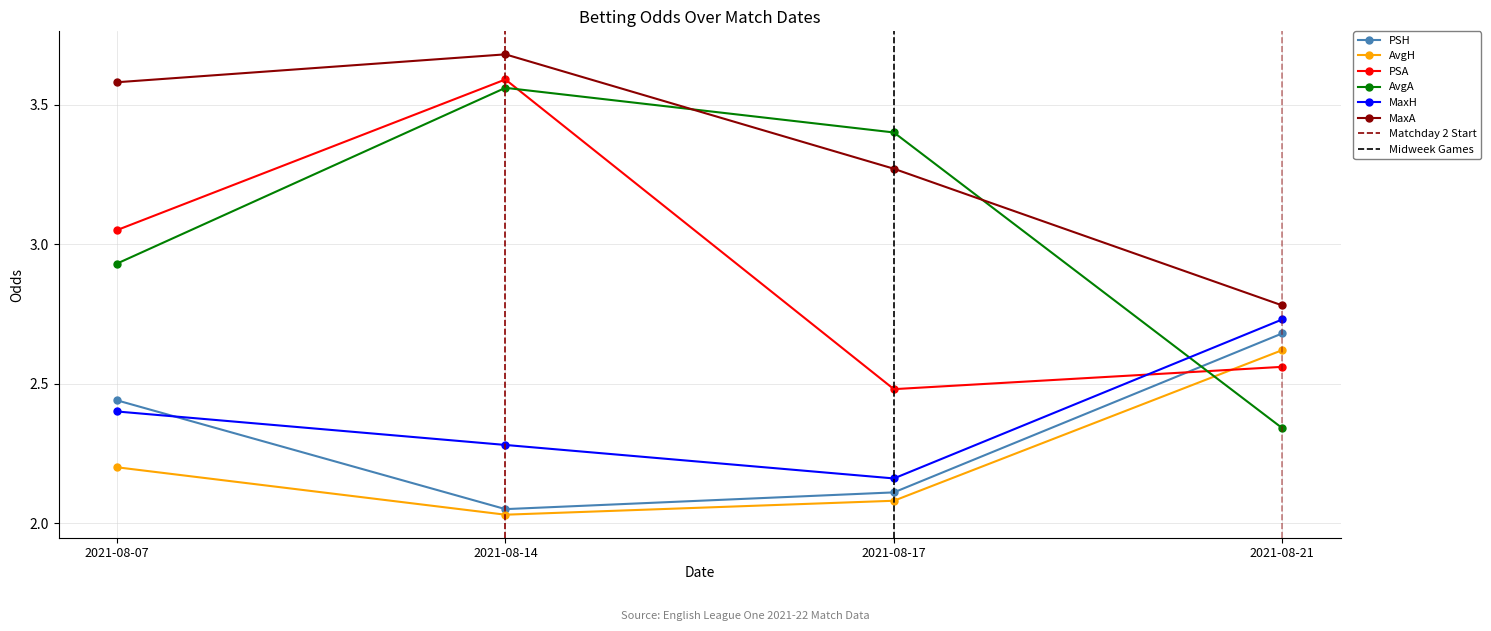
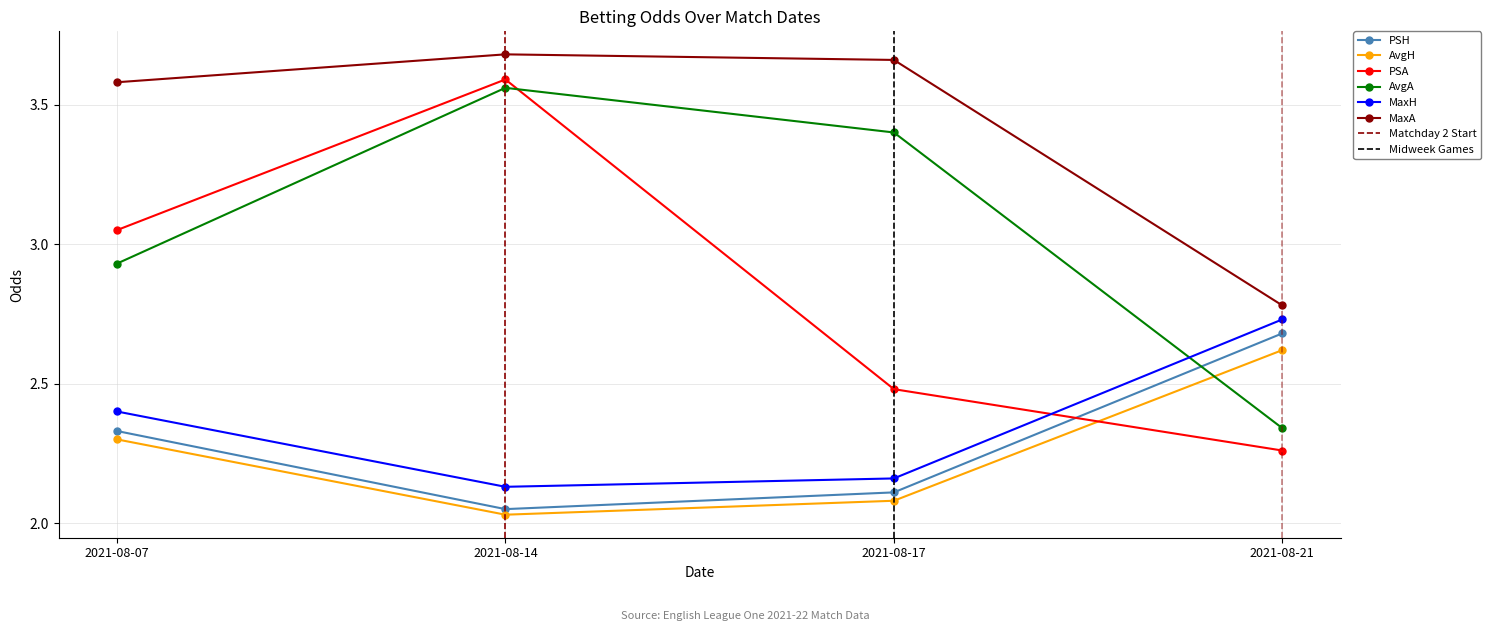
  {
    "PSH": {
-     "2021-08-07": 2.44,
+     "2021-08-07": 2.33,
      "2021-08-14": 2.05,
      "2021-08-17": 2.11,
      "2021-08-21": 2.68
    },
    "AvgH": {
-     "2021-08-07": 2.2,
+     "2021-08-07": 2.3,
      "2021-08-14": 2.03,
      "2021-08-17": 2.08,
      "2021-08-21": 2.62
    },
    "PSA": {
      "2021-08-07": 3.05,
      "2021-08-14": 3.59,
      "2021-08-17": 2.48,
-     "2021-08-21": 2.56
+     "2021-08-21": 2.26
    },
    "AvgA": {
      "2021-08-07": 2.93,
      "2021-08-14": 3.56,
      "2021-08-17": 3.40,
      "2021-08-21": 2.34
    },
    "MaxH": {
      "2021-08-07": 2.40,
-     "2021-08-14": 2.28,
+     "2021-08-14": 2.13,
      "2021-08-17": 2.16,
      "2021-08-21": 2.73
    },
    "MaxA": {
      "2021-08-07": 3.58,
      "2021-08-14": 3.68,
-     "2021-08-17": 3.27,
+     "2021-08-17": 3.66,
      "2021-08-21": 2.78
    }
  }
